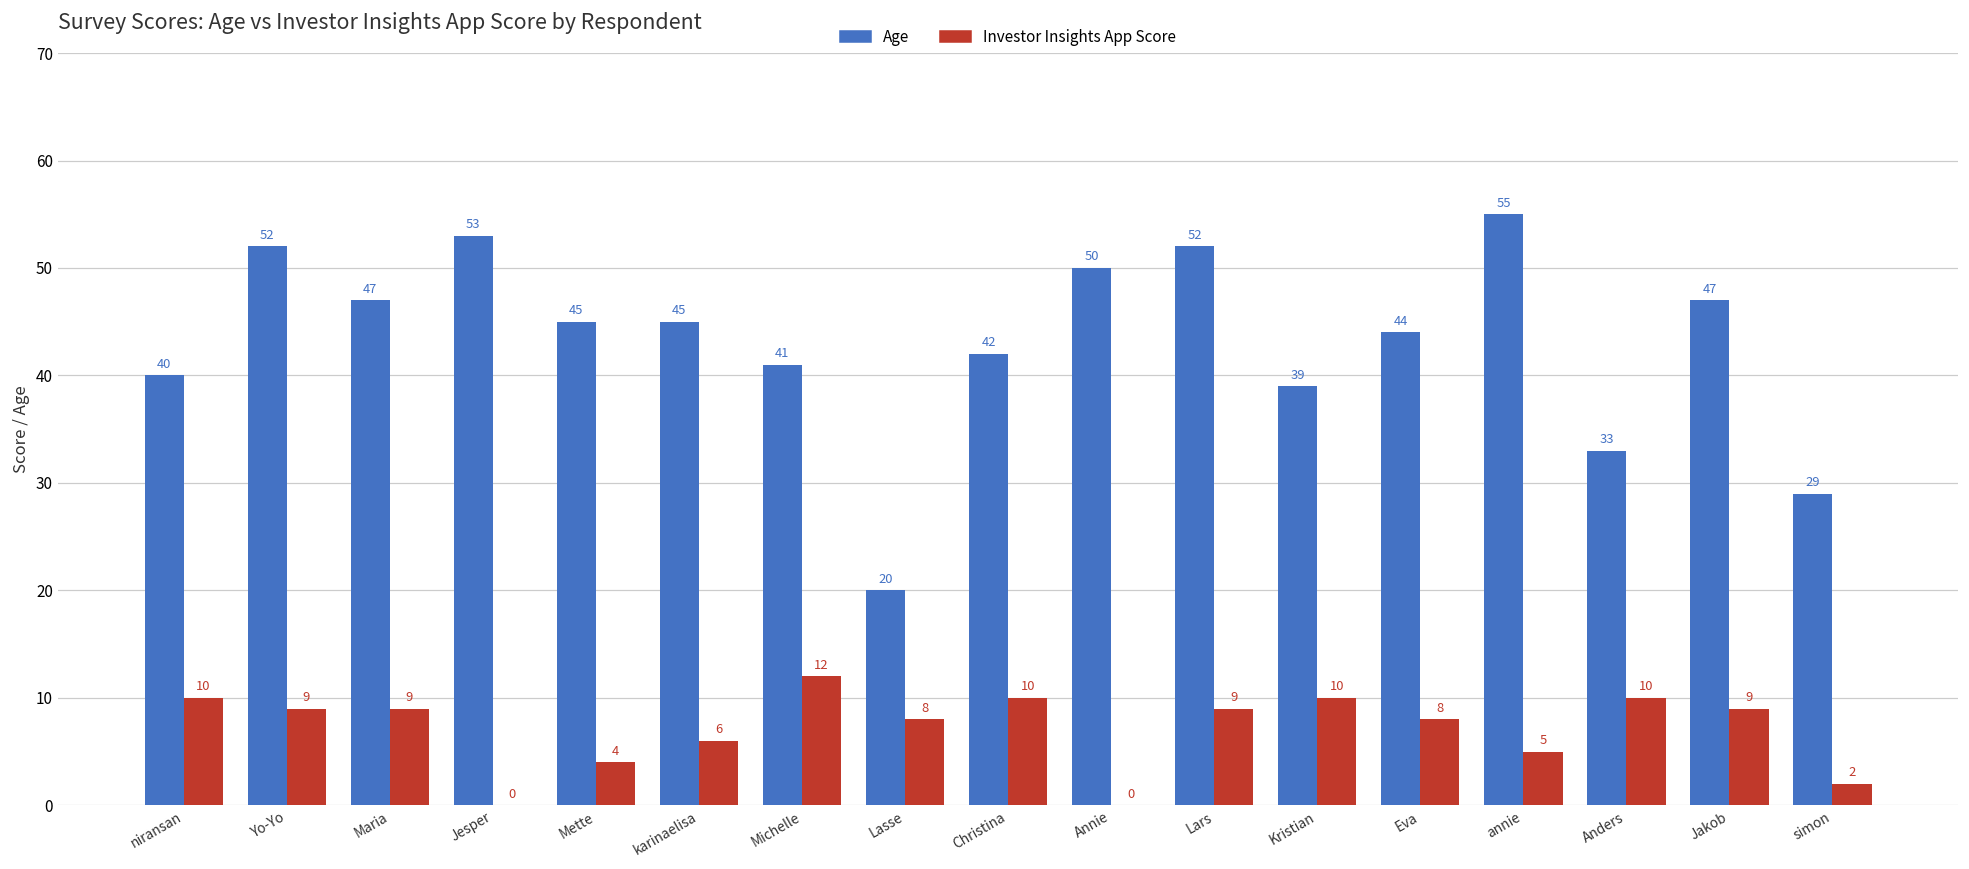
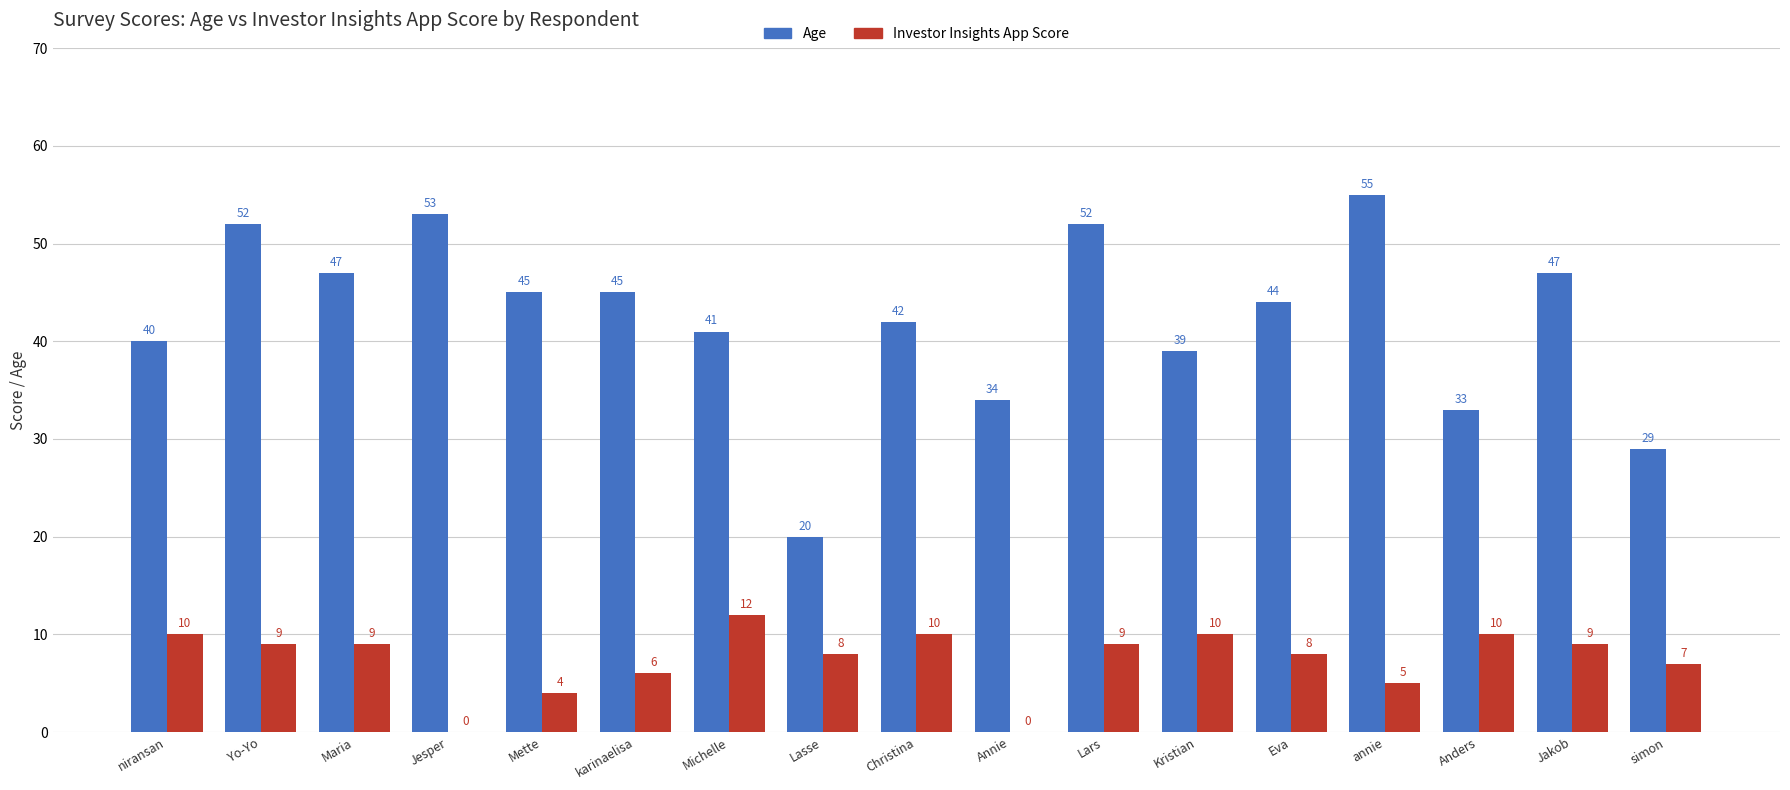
  {
    "Age": {
      "niransan": 40,
      "Yo-Yo": 52,
      "Maria": 47,
      "Jesper": 53,
      "Mette": 45,
      "karinaelisa": 45,
      "Michelle": 41,
      "Lasse": 20,
      "Christina": 42,
-     "Annie": 50,
+     "Annie": 34,
      "Lars": 52,
      "Kristian": 39,
      "Eva": 44,
      "annie": 55,
      "Anders": 33,
      "Jakob": 47,
      "simon": 29
    },
    "Investor Insights App Score": {
      "niransan": 10,
      "Yo-Yo": 9,
      "Maria": 9,
      "Jesper": 0,
      "Mette": 4,
      "karinaelisa": 6,
      "Michelle": 12,
      "Lasse": 8,
      "Christina": 10,
      "Annie": 0,
      "Lars": 9,
      "Kristian": 10,
      "Eva": 8,
      "annie": 5,
      "Anders": 10,
      "Jakob": 9,
-     "simon": 2
+     "simon": 7
    }
  }
